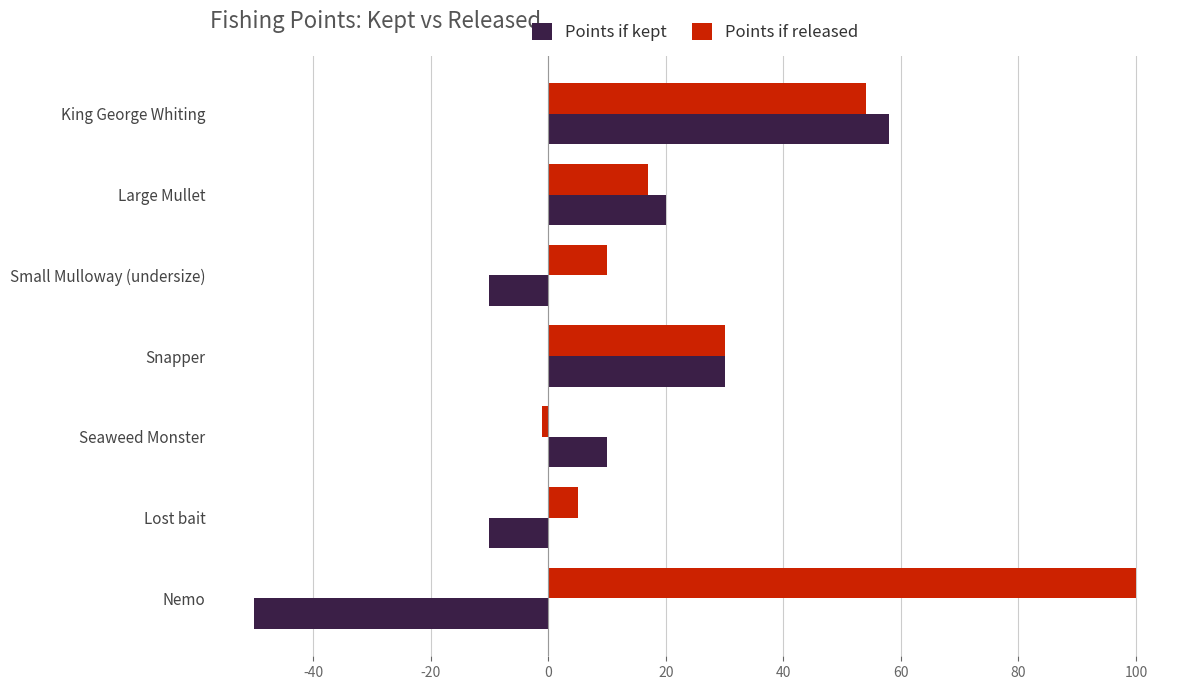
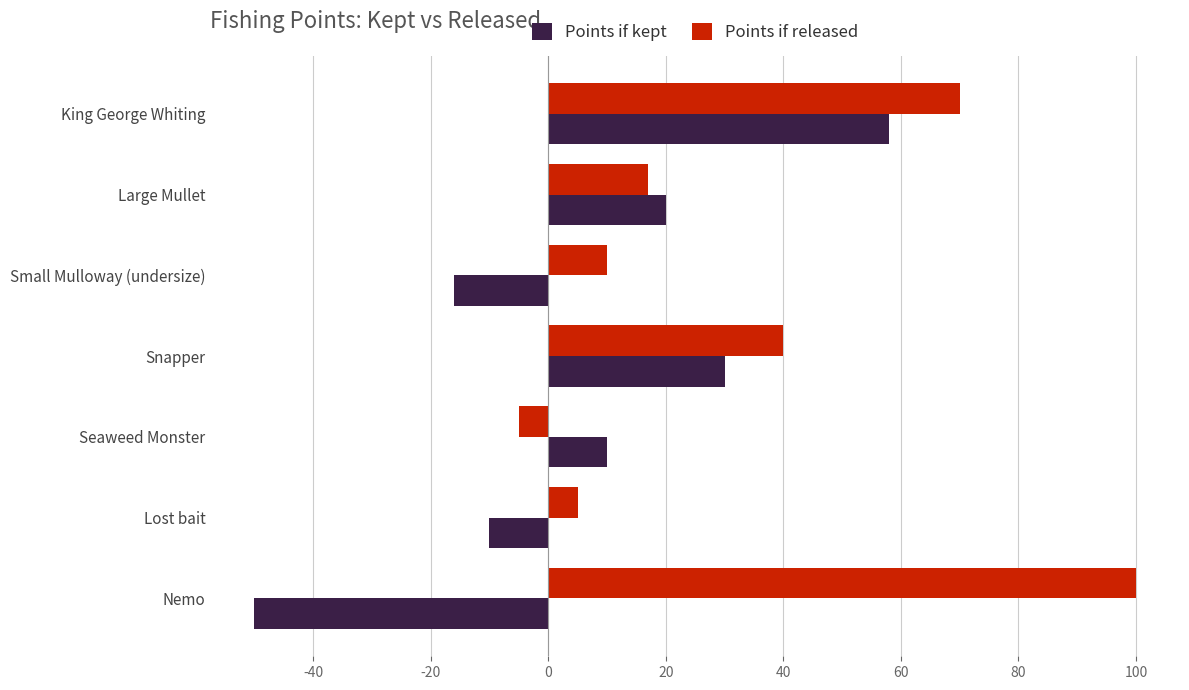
  {
    "Points if kept": {
      "King George Whiting": 58,
      "Large Mullet": 20,
-     "Small Mulloway (undersize)": -10,
+     "Small Mulloway (undersize)": -16,
      "Snapper": 30,
      "Seaweed Monster": 10,
      "Lost bait": -10,
      "Nemo": -50
    },
    "Points if released": {
-     "King George Whiting": 54,
+     "King George Whiting": 70,
      "Large Mullet": 17,
      "Small Mulloway (undersize)": 10,
-     "Snapper": 30,
-     "Seaweed Monster": -1,
+     "Snapper": 40,
+     "Seaweed Monster": -5,
      "Lost bait": 5,
      "Nemo": 100
    }
  }
